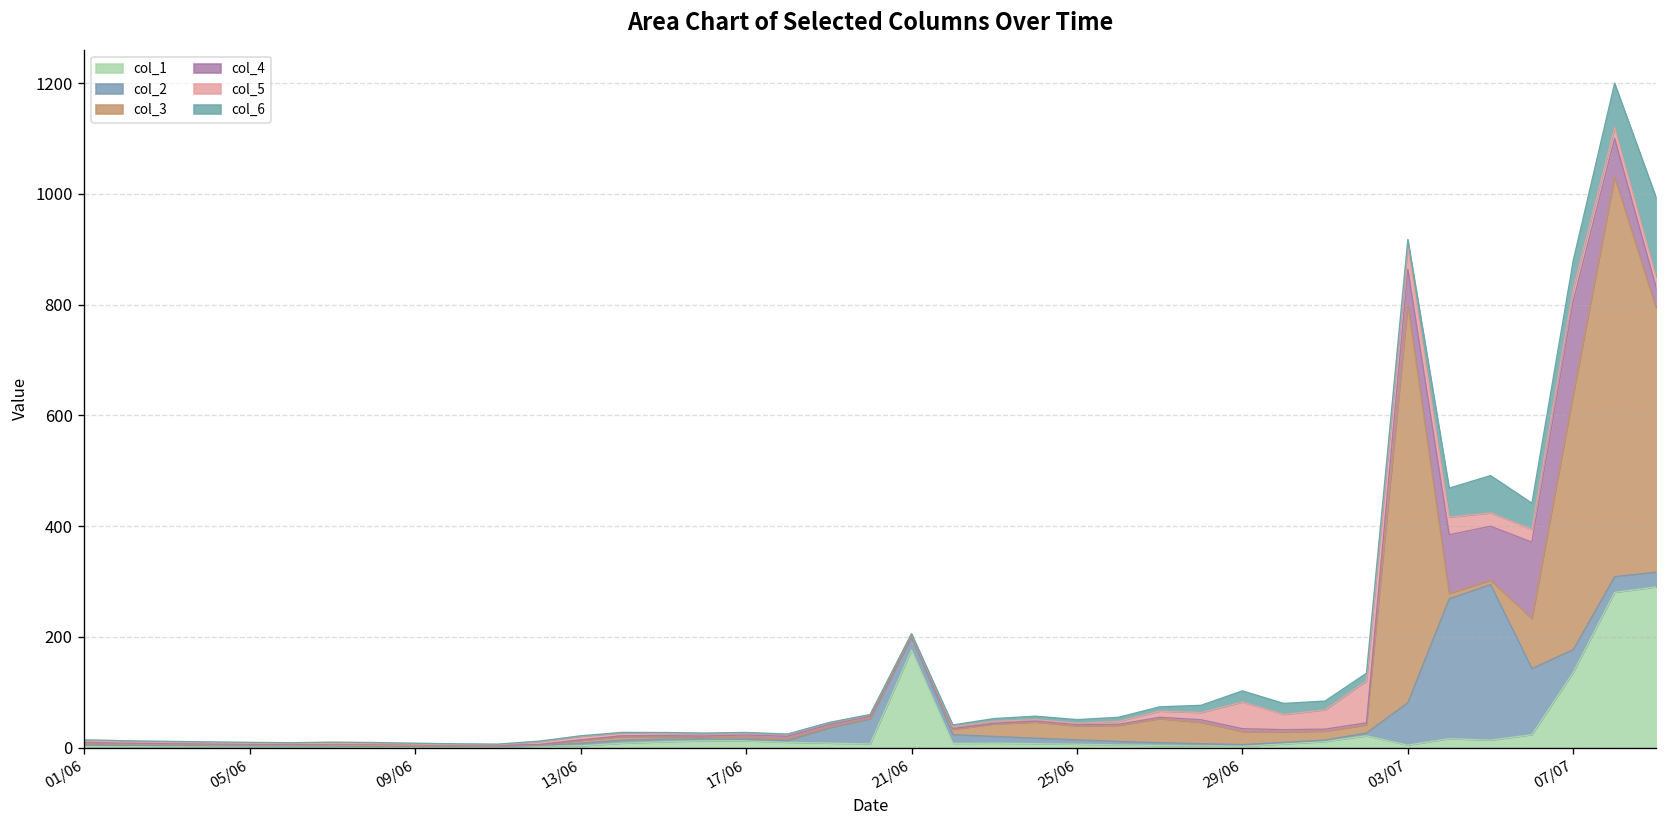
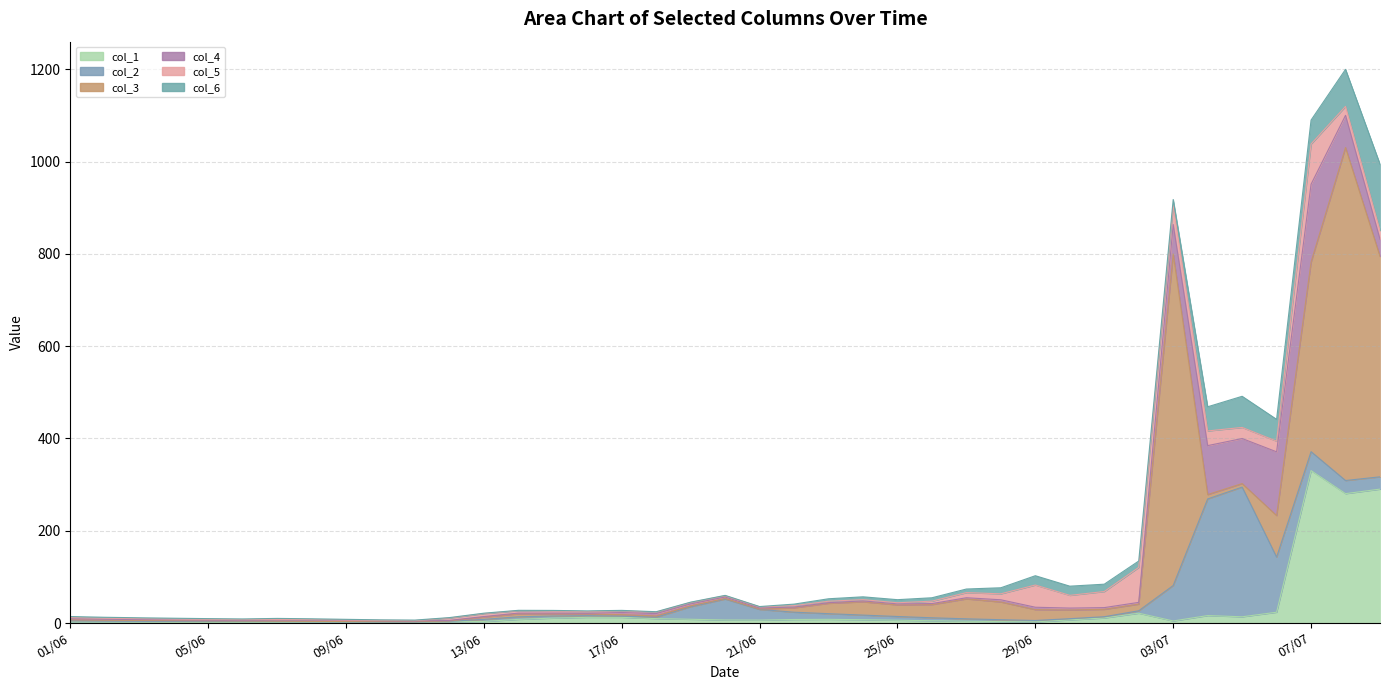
  {
    "col_1": {
-     "21/06": 180,
+     "21/06": 10,
      "25/06": 10,
      "03/07": 0,
-     "07/07": 140
+     "07/07": 330
    },
    "col_3": {
      "03/07": 720,
-     "07/07": 460
+     "07/07": 410
    },
    "col_5": {
      "29/06": 50,
      "03/07": 40,
-     "07/07": 20
+     "07/07": 90
    }
  }
